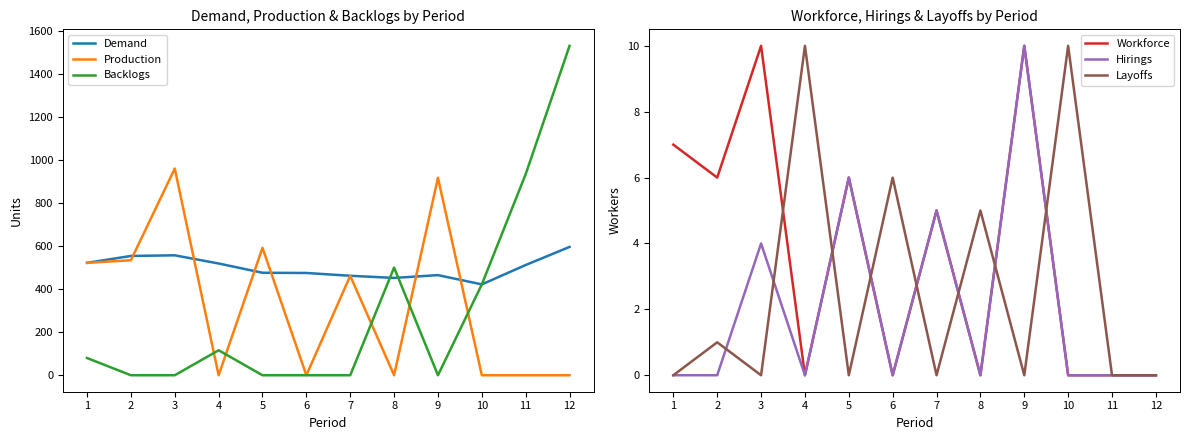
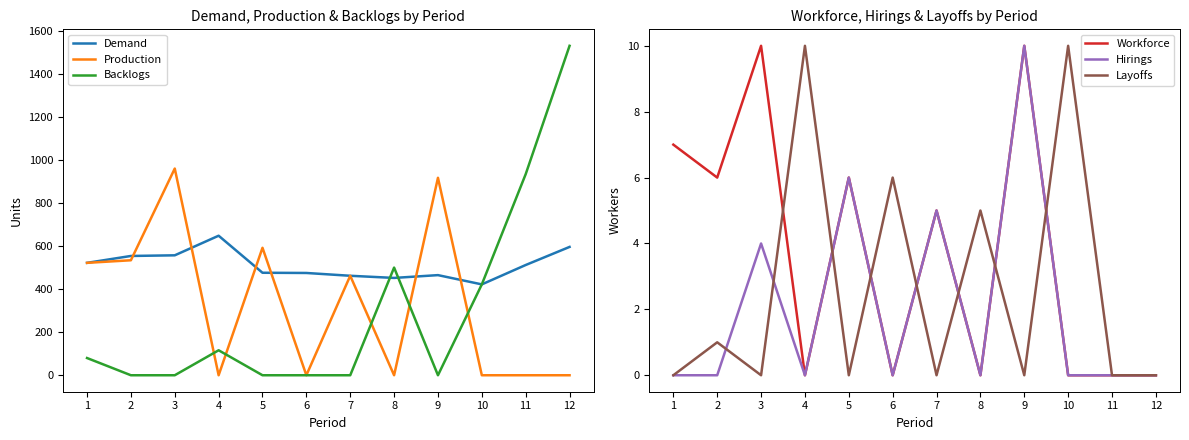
  {
    "Demand, Production & Backlogs by Period": {
      "Demand": {
        "2": 550,
        "3": 560,
-       "4": 520,
+       "4": 650,
        "5": 480,
        "6": 480,
        "8": 450,
        "9": 470,
        "11": 510,
        "12": 600
      },
      "Production": {
        "2": 530,
        "3": 960,
        "4": 0,
        "5": 590,
        "8": 0,
        "9": 920,
        "10": 0,
        "11": 0,
        "12": 0
      },
      "Backlogs": {
        "1": 80,
        "2": 0,
        "3": 0,
        "4": 120,
        "5": 0,
        "7": 0,
        "8": 500,
        "9": 0,
        "11": 930,
        "12": 1530
      }
    },
    "Workforce, Hirings & Layoffs by Period": {
      "Workforce": {
        "1": 7.0,
        "2": 6.0,
        "3": 10.0
      },
      "Hirings": {
        "2": 0.0,
        "3": 4.0
      },
      "Layoffs": {
        "2": 1.0,
        "3": 0.0,
        "4": 10.0,
        "5": 0.0,
        "6": 6.0,
        "7": 0.0,
        "8": 5.0,
        "9": 0.0,
        "10": 10.0
      }
    }
  }
